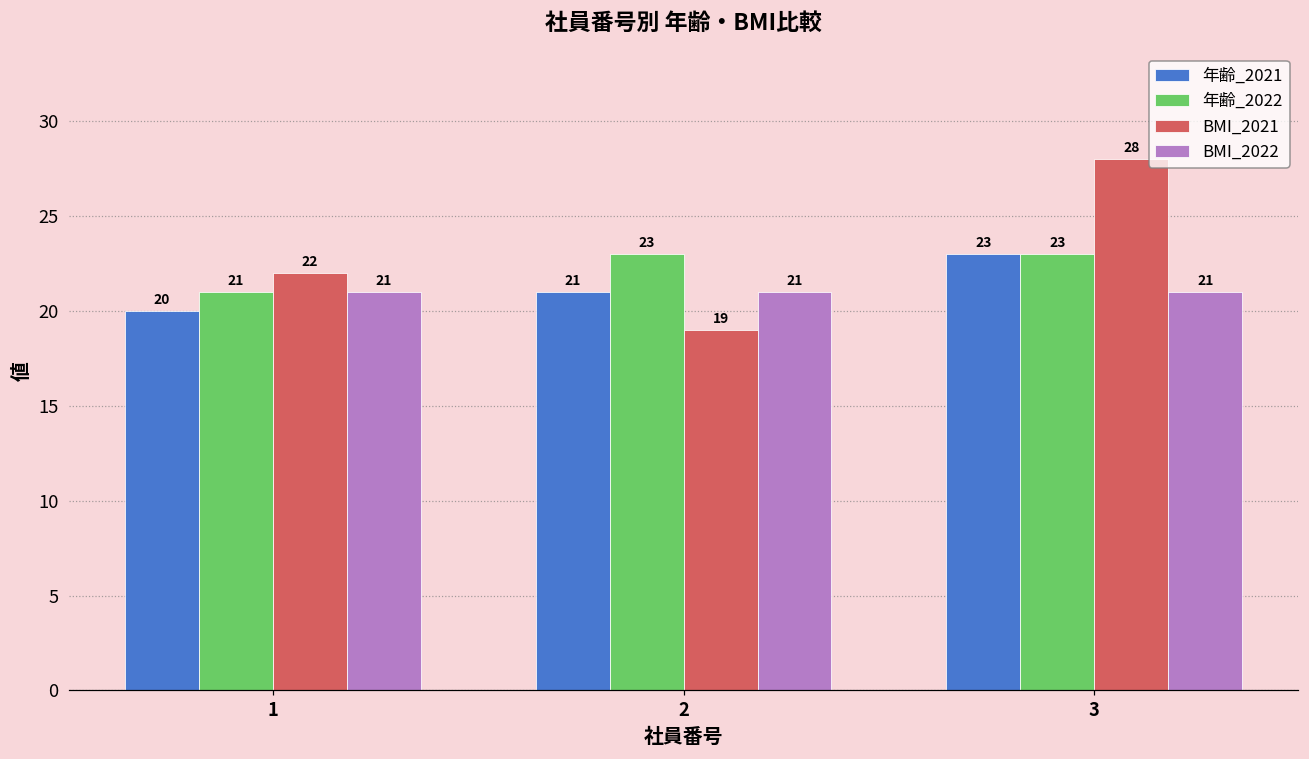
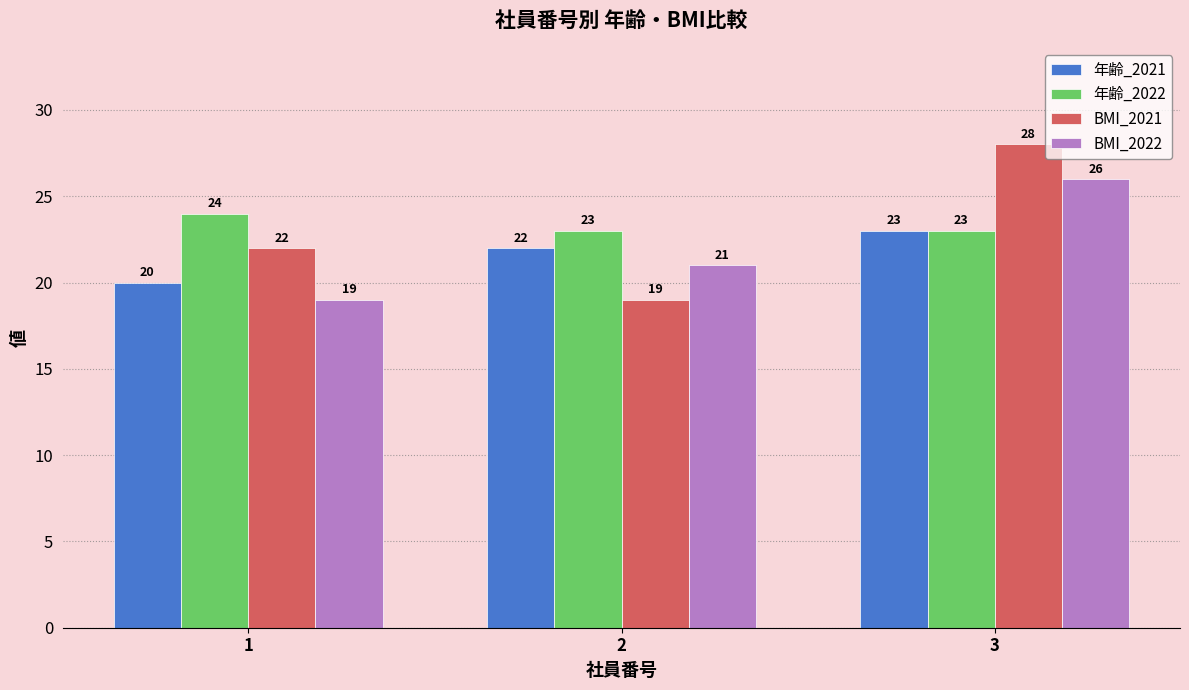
  {
    "年齢_2021": {
      "1": 20,
-     "2": 21,
+     "2": 22,
      "3": 23
    },
    "年齢_2022": {
-     "1": 21,
+     "1": 24,
      "2": 23,
      "3": 23
    },
    "BMI_2021": {
      "1": 22,
      "2": 19,
      "3": 28
    },
    "BMI_2022": {
-     "1": 21,
+     "1": 19,
      "2": 21,
-     "3": 21
+     "3": 26
    }
  }
